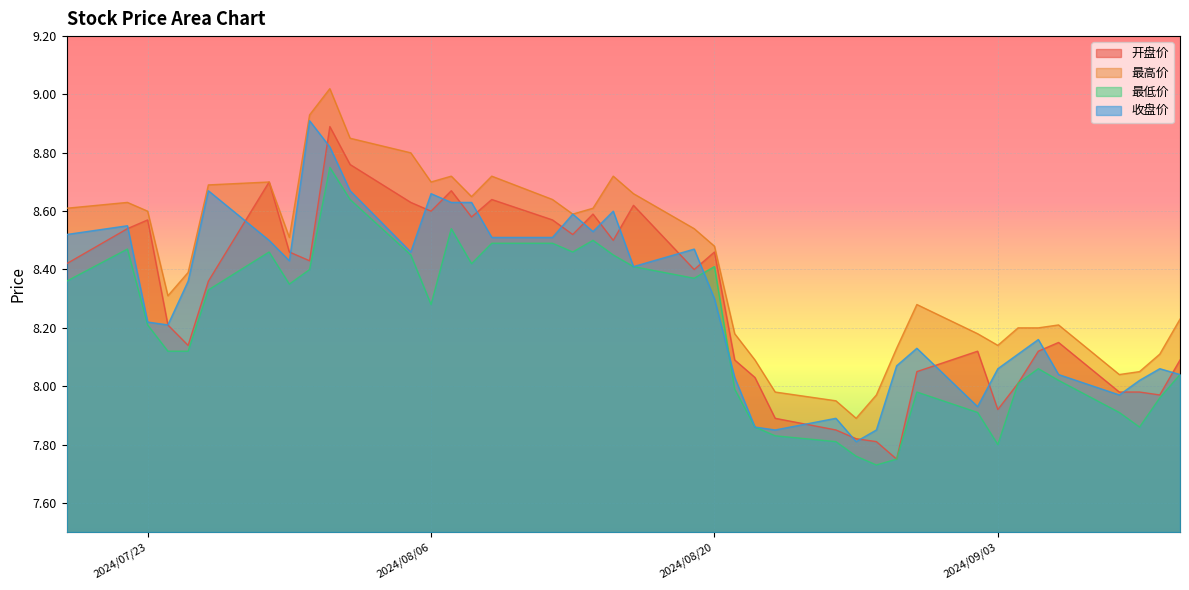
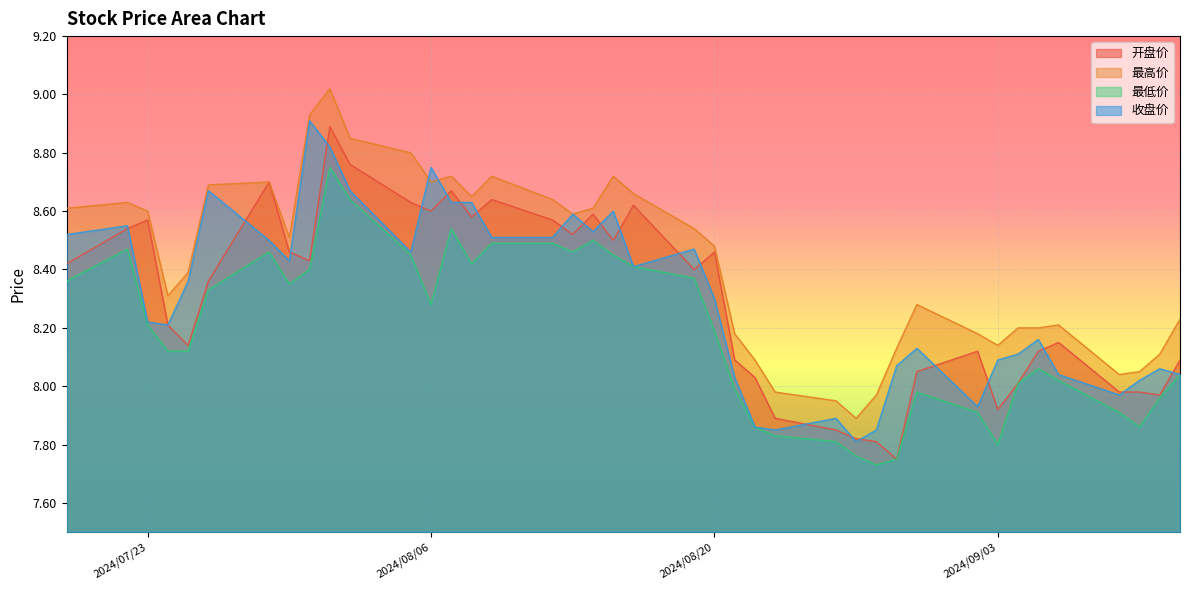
  {
    "最低价": {
      "2024/07/23": 8.21,
      "2024/08/06": 8.28,
-     "2024/08/20": 8.41,
+     "2024/08/20": 8.19,
      "2024/09/03": 7.80
    },
    "收盘价": {
      "2024/07/23": 8.22,
-     "2024/08/06": 8.66,
+     "2024/08/06": 8.75,
      "2024/08/20": 8.30,
-     "2024/09/03": 8.06
+     "2024/09/03": 8.09
    }
  }
